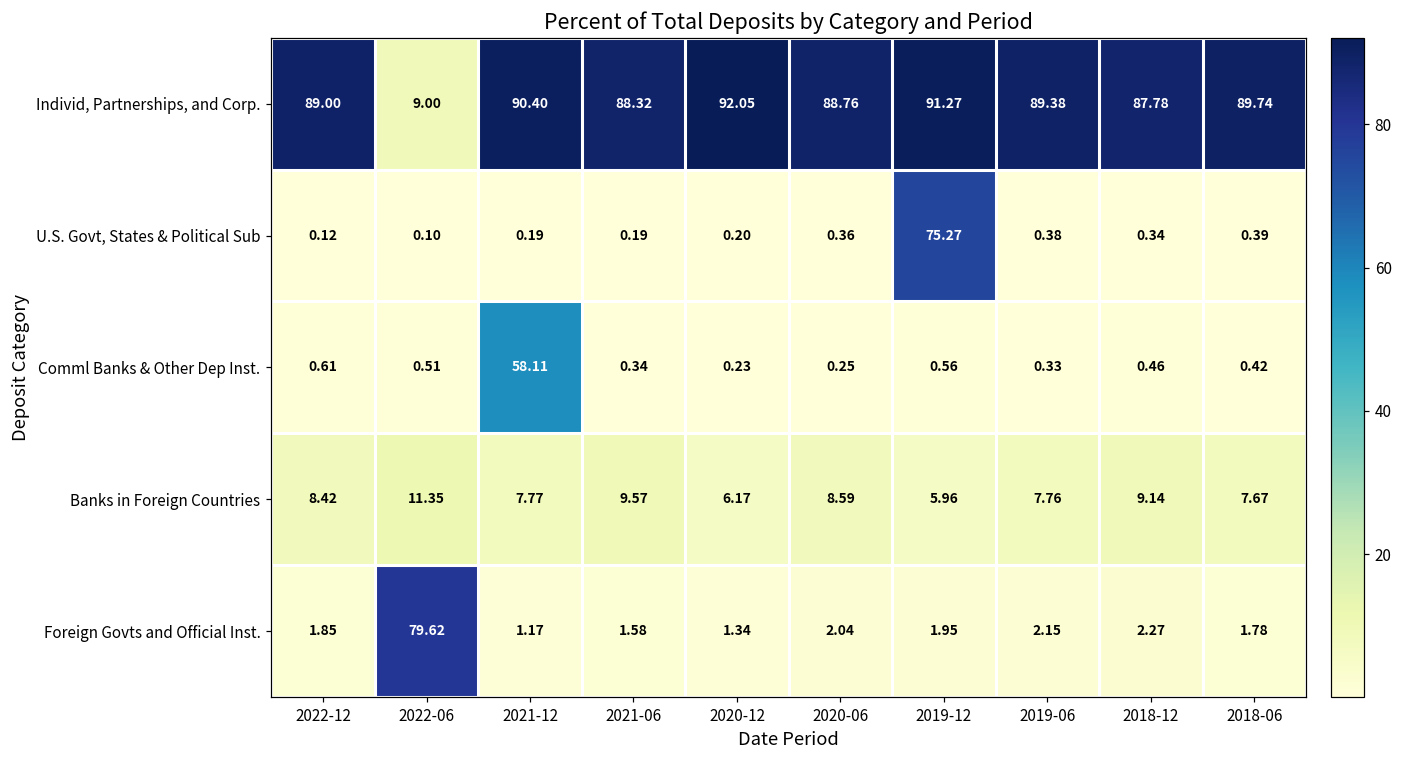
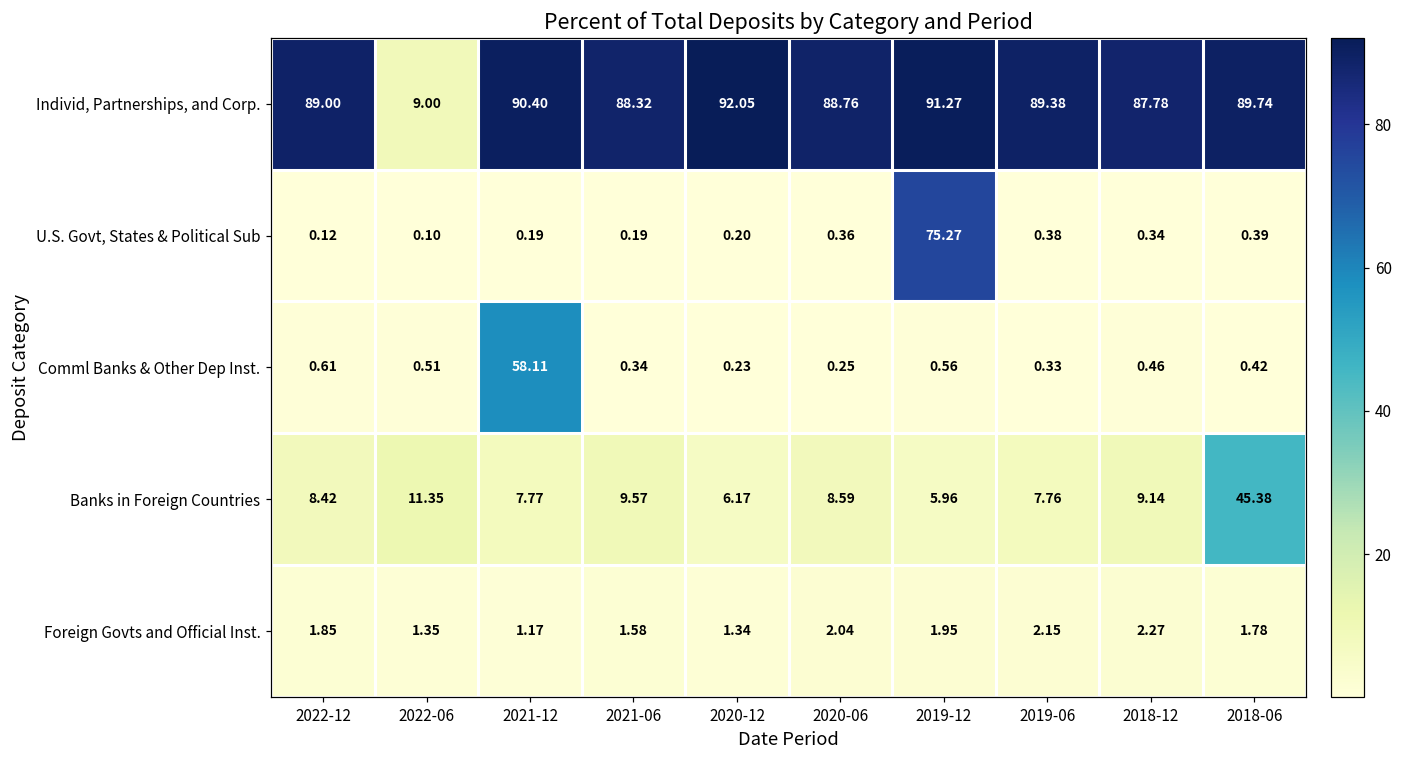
  {
    "Individ, Partnerships, and Corp.": {
      "2022-12": 89.00,
      "2022-06": 9.00,
      "2021-12": 90.40,
      "2021-06": 88.32,
      "2020-12": 92.05,
      "2020-06": 88.76,
      "2019-12": 91.27,
      "2019-06": 89.38,
      "2018-12": 87.78,
      "2018-06": 89.74
    },
    "U.S. Govt, States & Political Sub": {
      "2022-12": 0.12,
      "2022-06": 0.10,
      "2021-12": 0.19,
      "2021-06": 0.19,
      "2020-12": 0.20,
      "2020-06": 0.36,
      "2019-12": 75.27,
      "2019-06": 0.38,
      "2018-12": 0.34,
      "2018-06": 0.39
    },
    "Comml Banks & Other Dep Inst.": {
      "2022-12": 0.61,
      "2022-06": 0.51,
      "2021-12": 58.11,
      "2021-06": 0.34,
      "2020-12": 0.23,
      "2020-06": 0.25,
      "2019-12": 0.56,
      "2019-06": 0.33,
      "2018-12": 0.46,
      "2018-06": 0.42
    },
    "Banks in Foreign Countries": {
      "2022-12": 8.42,
      "2022-06": 11.35,
      "2021-12": 7.77,
      "2021-06": 9.57,
      "2020-12": 6.17,
      "2020-06": 8.59,
      "2019-12": 5.96,
      "2019-06": 7.76,
      "2018-12": 9.14,
-     "2018-06": 7.67
+     "2018-06": 45.38
    },
    "Foreign Govts and Official Inst.": {
      "2022-12": 1.85,
-     "2022-06": 79.62,
+     "2022-06": 1.35,
      "2021-12": 1.17,
      "2021-06": 1.58,
      "2020-12": 1.34,
      "2020-06": 2.04,
      "2019-12": 1.95,
      "2019-06": 2.15,
      "2018-12": 2.27,
      "2018-06": 1.78
    }
  }
